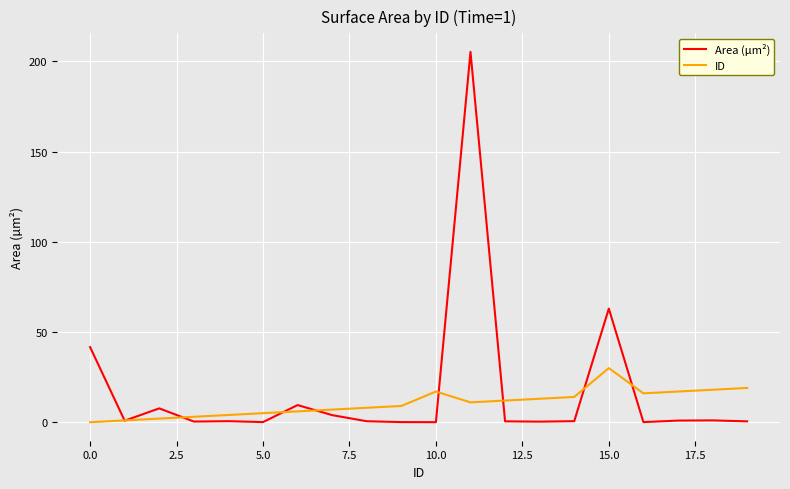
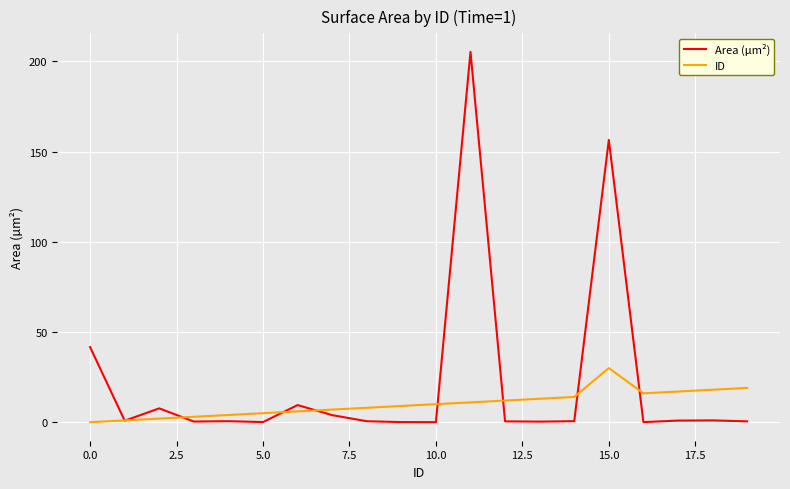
  {
    "Area (µm²)": {
      "0.0": 42,
      "5.0": 0,
      "10.0": 0,
-     "15.0": 63
+     "15.0": 156
    },
    "ID": {
      "0.0": 0,
      "5.0": 5,
-     "10.0": 17,
+     "10.0": 10,
      "15.0": 30
    }
  }
